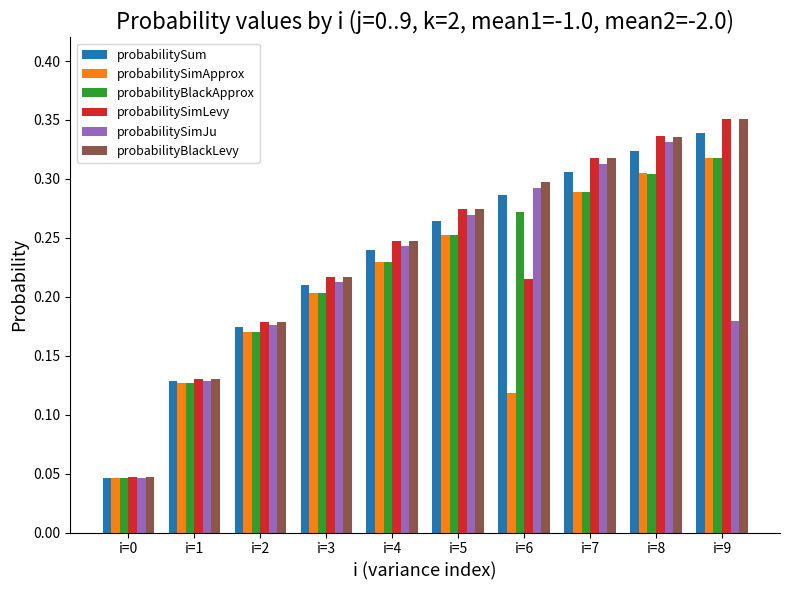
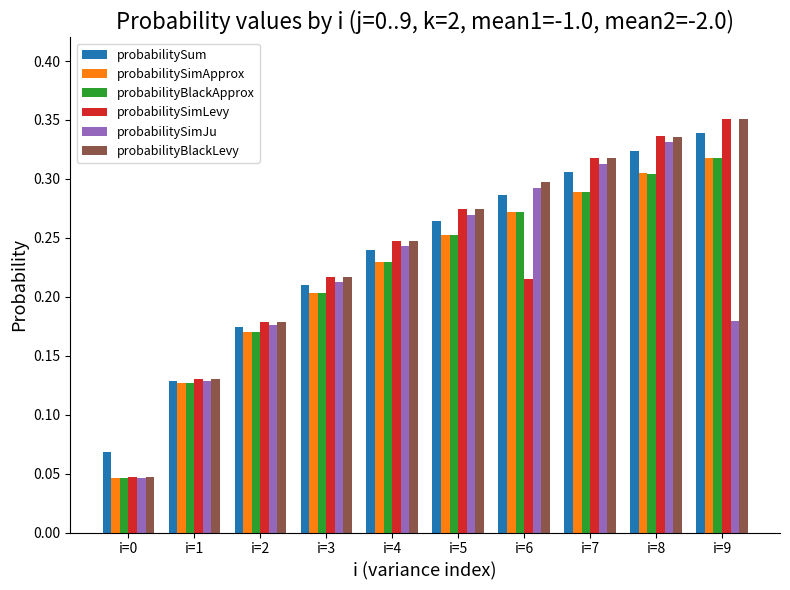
  {
    "probabilitySum": {
-     "i=0": 0.046,
+     "i=0": 0.068,
      "i=1": 0.128,
      "i=2": 0.174,
      "i=3": 0.210,
      "i=4": 0.240,
      "i=5": 0.265,
      "i=6": 0.287,
      "i=7": 0.306,
      "i=8": 0.324,
      "i=9": 0.339
    },
    "probabilitySimApprox": {
      "i=0": 0.046,
      "i=1": 0.127,
      "i=2": 0.170,
      "i=3": 0.203,
      "i=4": 0.230,
      "i=5": 0.252,
-     "i=6": 0.119,
+     "i=6": 0.272,
      "i=7": 0.289,
      "i=8": 0.305,
      "i=9": 0.318
    },
    "probabilityBlackApprox": {
      "i=0": 0.046,
      "i=1": 0.127,
      "i=2": 0.170,
      "i=3": 0.203,
      "i=4": 0.230,
      "i=5": 0.252,
      "i=6": 0.272,
      "i=7": 0.289,
      "i=8": 0.304,
      "i=9": 0.318
    },
    "probabilitySimLevy": {
      "i=0": 0.047,
      "i=1": 0.130,
      "i=2": 0.179,
      "i=3": 0.217,
      "i=4": 0.248,
      "i=5": 0.274,
      "i=6": 0.215,
      "i=7": 0.318,
      "i=8": 0.336,
      "i=9": 0.351
    },
    "probabilitySimJu": {
      "i=0": 0.046,
      "i=1": 0.129,
      "i=2": 0.176,
      "i=3": 0.213,
      "i=4": 0.243,
      "i=5": 0.270,
      "i=6": 0.293,
      "i=7": 0.313,
      "i=8": 0.332,
      "i=9": 0.180
    },
    "probabilityBlackLevy": {
      "i=0": 0.047,
      "i=1": 0.130,
      "i=2": 0.179,
      "i=3": 0.216,
      "i=4": 0.248,
      "i=5": 0.274,
      "i=6": 0.297,
      "i=7": 0.318,
      "i=8": 0.335,
      "i=9": 0.351
    }
  }
